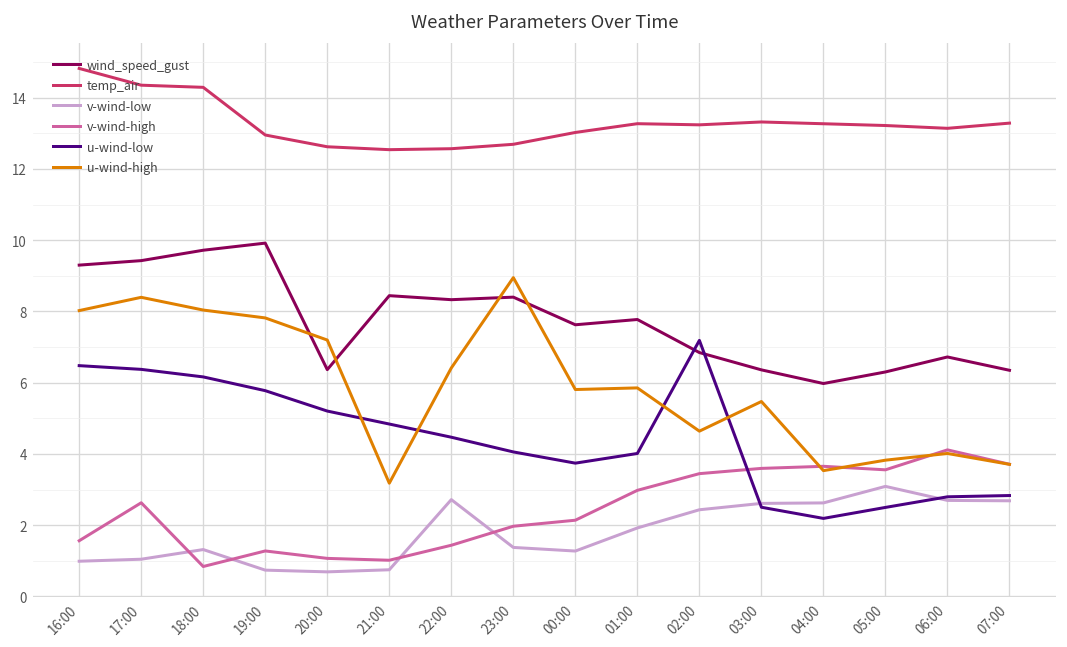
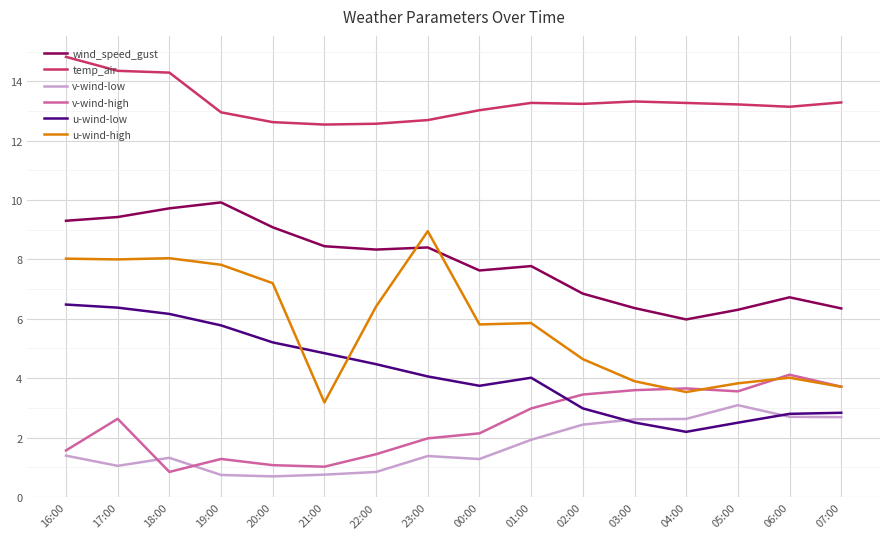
  {
    "wind_speed_gust": {
      "16:00": 9.3,
      "17:00": 9.4,
      "18:00": 9.7,
      "19:00": 9.9,
-     "20:00": 6.4,
+     "20:00": 9.1,
      "21:00": 8.4,
      "22:00": 8.3,
      "23:00": 8.4,
      "00:00": 7.6,
      "01:00": 7.8,
      "02:00": 6.8,
      "03:00": 6.4,
      "04:00": 6.0,
      "05:00": 6.3,
      "06:00": 6.7,
      "07:00": 6.3
    },
    "temp_air": {
      "16:00": 14.8,
      "17:00": 14.4,
      "18:00": 14.3,
      "19:00": 13.0,
      "20:00": 12.6,
      "21:00": 12.5,
      "22:00": 12.6,
      "23:00": 12.7,
      "00:00": 13.0,
      "01:00": 13.3,
      "02:00": 13.2,
      "03:00": 13.3,
      "04:00": 13.3,
      "05:00": 13.2,
      "06:00": 13.1,
      "07:00": 13.3
    },
    "v-wind-low": {
-     "16:00": 1.0,
+     "16:00": 1.4,
      "17:00": 1.0,
      "18:00": 1.3,
      "19:00": 0.7,
      "20:00": 0.7,
      "21:00": 0.7,
-     "22:00": 2.7,
+     "22:00": 0.8,
      "23:00": 1.4,
      "00:00": 1.3,
      "01:00": 1.9,
      "02:00": 2.4,
      "03:00": 2.6,
      "04:00": 2.6,
      "05:00": 3.1,
      "06:00": 2.7,
      "07:00": 2.7
    },
    "v-wind-high": {
      "16:00": 1.6,
      "17:00": 2.6,
      "18:00": 0.8,
      "19:00": 1.3,
      "20:00": 1.1,
      "21:00": 1.0,
      "22:00": 1.4,
      "23:00": 2.0,
      "00:00": 2.1,
      "01:00": 3.0,
      "02:00": 3.4,
      "03:00": 3.6,
      "04:00": 3.7,
      "05:00": 3.6,
      "06:00": 4.1
    },
    "u-wind-low": {
      "16:00": 6.5,
      "17:00": 6.4,
      "18:00": 6.2,
      "19:00": 5.8,
      "20:00": 5.2,
      "21:00": 4.8,
      "22:00": 4.5,
      "23:00": 4.1,
      "00:00": 3.7,
      "01:00": 4.0,
-     "02:00": 7.2,
+     "02:00": 3.0,
      "03:00": 2.5,
      "04:00": 2.2,
      "05:00": 2.5,
      "06:00": 2.8,
      "07:00": 2.8
    },
    "u-wind-high": {
      "16:00": 8.0,
-     "17:00": 8.4,
+     "17:00": 8.0,
      "18:00": 8.0,
      "19:00": 7.8,
      "20:00": 7.2,
      "21:00": 3.2,
      "22:00": 6.4,
      "23:00": 8.9,
      "00:00": 5.8,
      "01:00": 5.9,
      "02:00": 4.6,
-     "03:00": 5.5,
+     "03:00": 3.9,
      "04:00": 3.5,
      "05:00": 3.8,
      "06:00": 4.0
    }
  }
